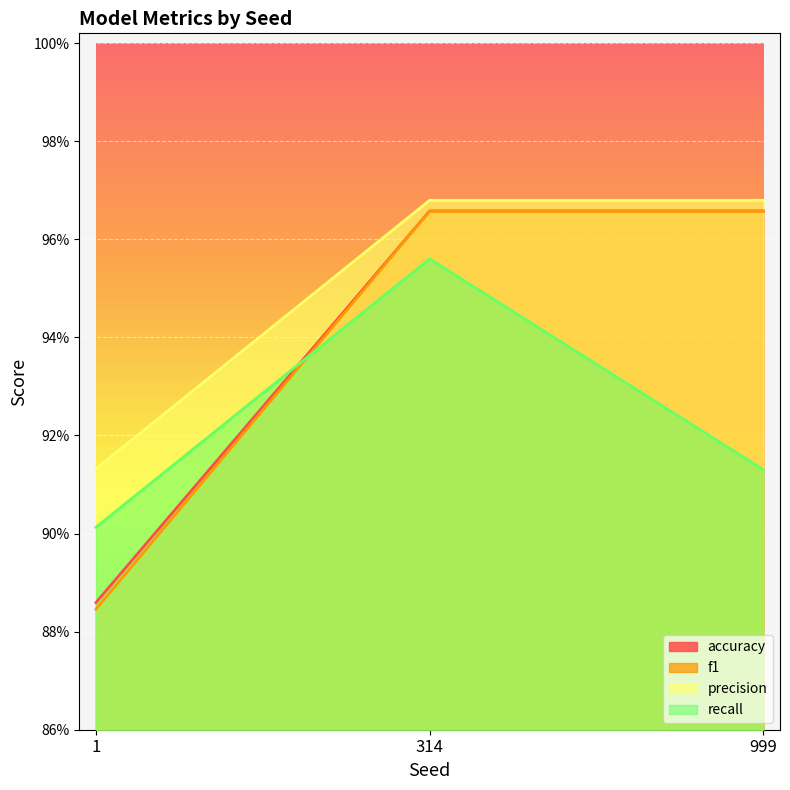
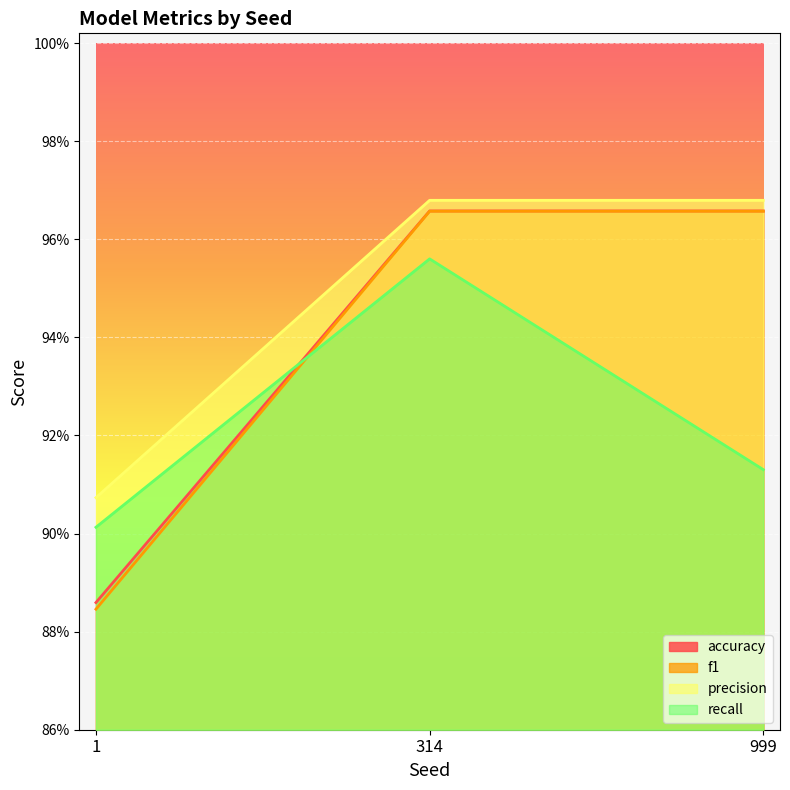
  {
    "accuracy": {
      "1": "88.6%"
    },
    "f1": {
      "1": "88.5%"
    },
    "precision": {
-     "1": "91.3%",
+     "1": "90.7%",
      "314": "96.8%",
      "999": "96.8%"
    },
    "recall": {
      "1": "90.1%",
      "314": "95.6%",
      "999": "91.3%"
    }
  }
